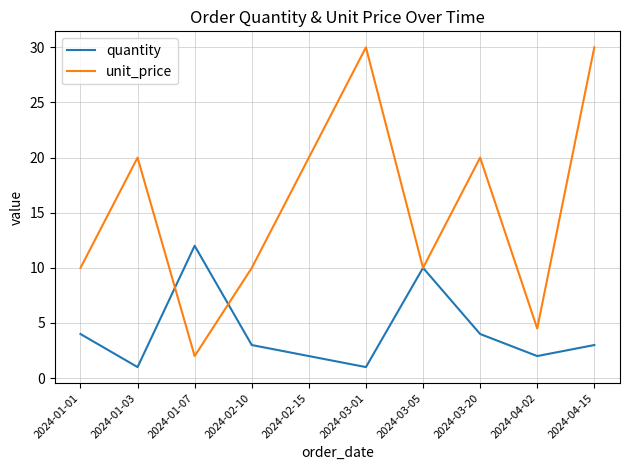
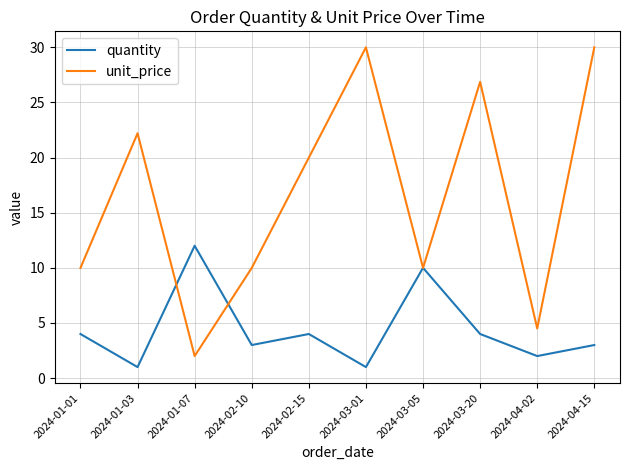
  {
    "quantity": {
      "2024-01-01": 4,
      "2024-01-03": 1,
      "2024-01-07": 12,
      "2024-02-10": 3,
-     "2024-02-15": 2,
+     "2024-02-15": 4,
      "2024-03-01": 1,
      "2024-03-20": 4,
      "2024-04-02": 2,
      "2024-04-15": 3
    },
    "unit_price": {
      "2024-01-01": 10.0,
-     "2024-01-03": 20.0,
+     "2024-01-03": 22.2,
      "2024-01-07": 2.0,
      "2024-02-10": 10.0,
      "2024-02-15": 20.0,
      "2024-03-01": 30.0,
-     "2024-03-20": 20.0,
+     "2024-03-20": 26.9,
      "2024-04-02": 4.5,
      "2024-04-15": 30.0
    }
  }
